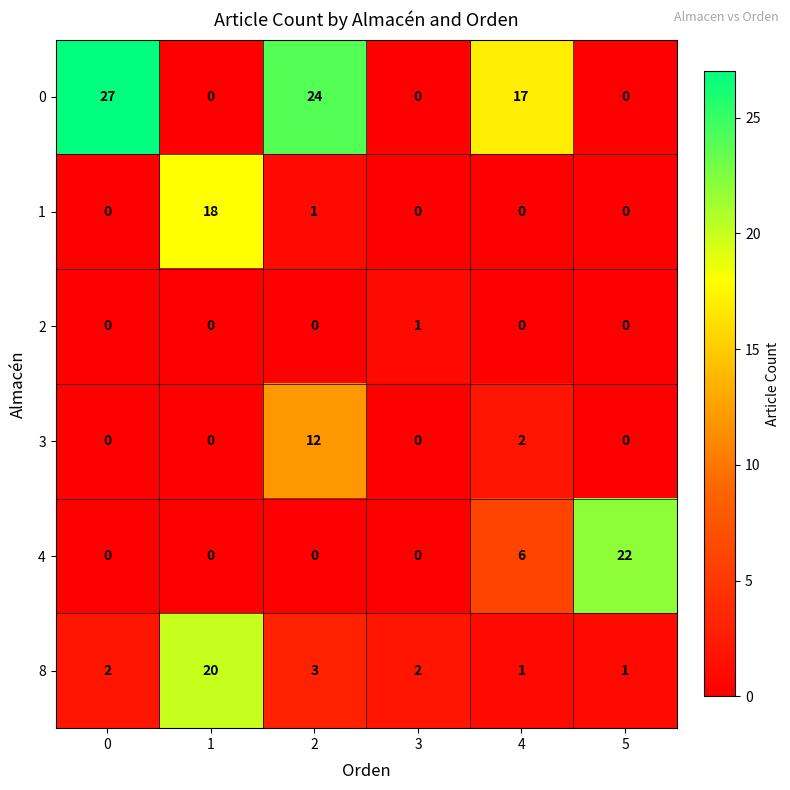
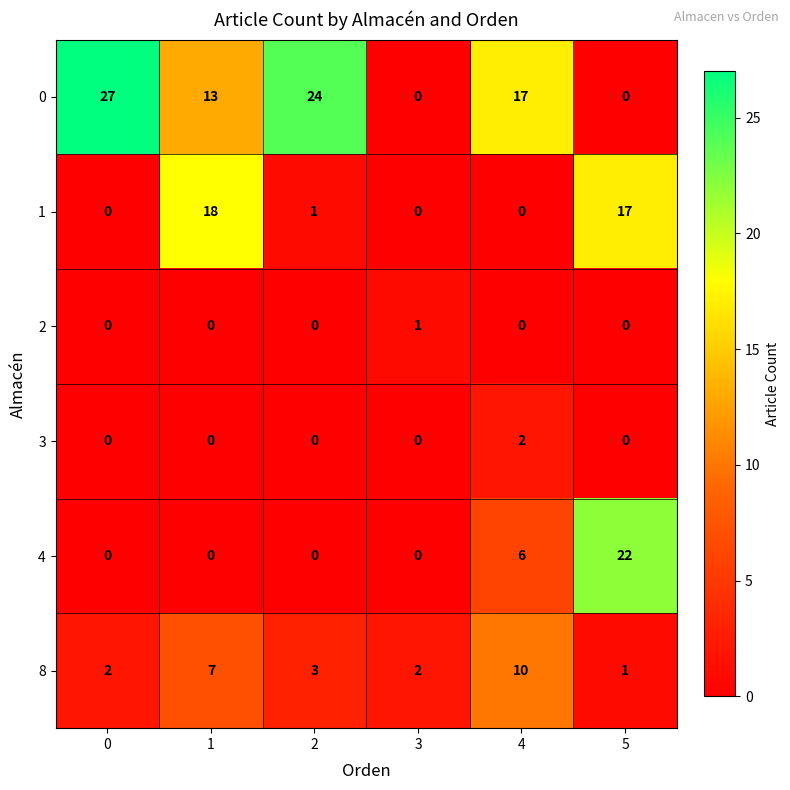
  {
    "0": {
      "0": 27,
-     "1": 0,
+     "1": 13,
      "2": 24,
      "3": 0,
      "4": 17,
      "5": 0
    },
    "1": {
      "0": 0,
      "1": 18,
      "2": 1,
      "3": 0,
      "4": 0,
-     "5": 0
+     "5": 17
    },
    "2": {
      "0": 0,
      "1": 0,
      "2": 0,
      "3": 1,
      "4": 0,
      "5": 0
    },
    "3": {
      "0": 0,
      "1": 0,
-     "2": 12,
+     "2": 0,
      "3": 0,
      "4": 2,
      "5": 0
    },
    "4": {
      "0": 0,
      "1": 0,
      "2": 0,
      "3": 0,
      "4": 6,
      "5": 22
    },
    "8": {
      "0": 2,
-     "1": 20,
+     "1": 7,
      "2": 3,
      "3": 2,
-     "4": 1,
+     "4": 10,
      "5": 1
    }
  }
